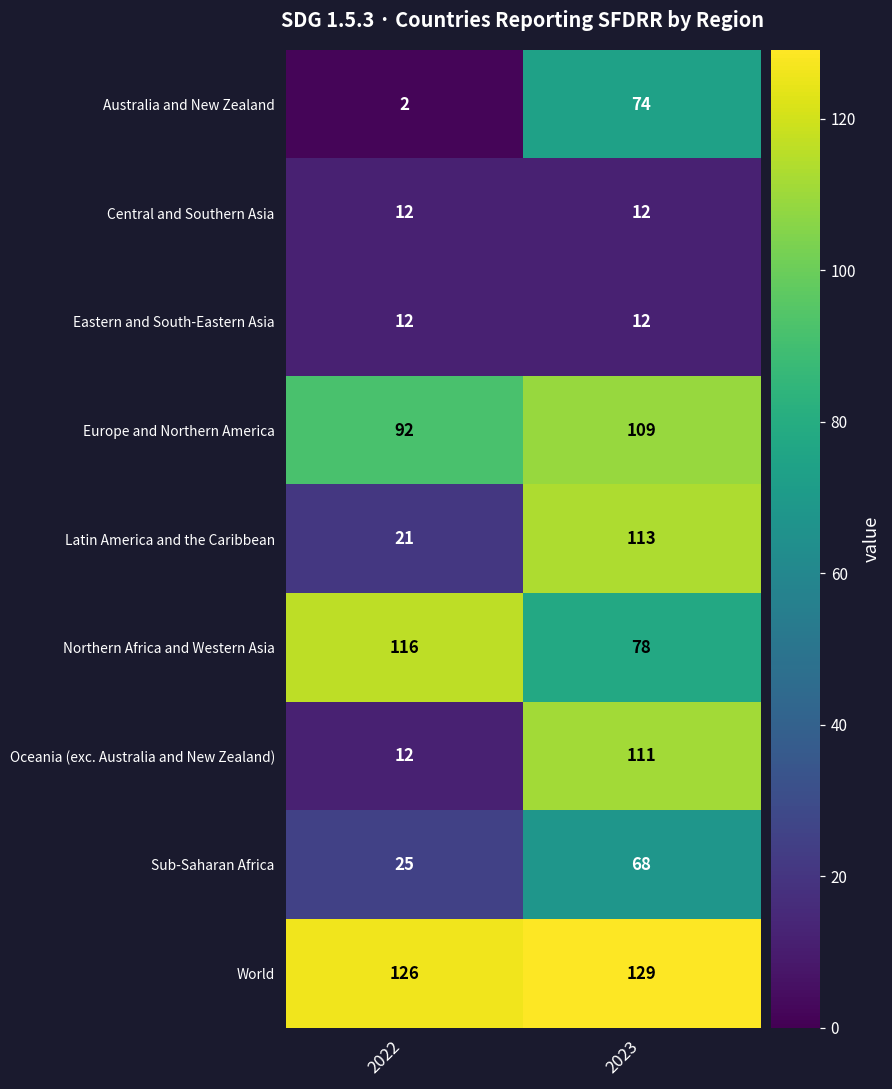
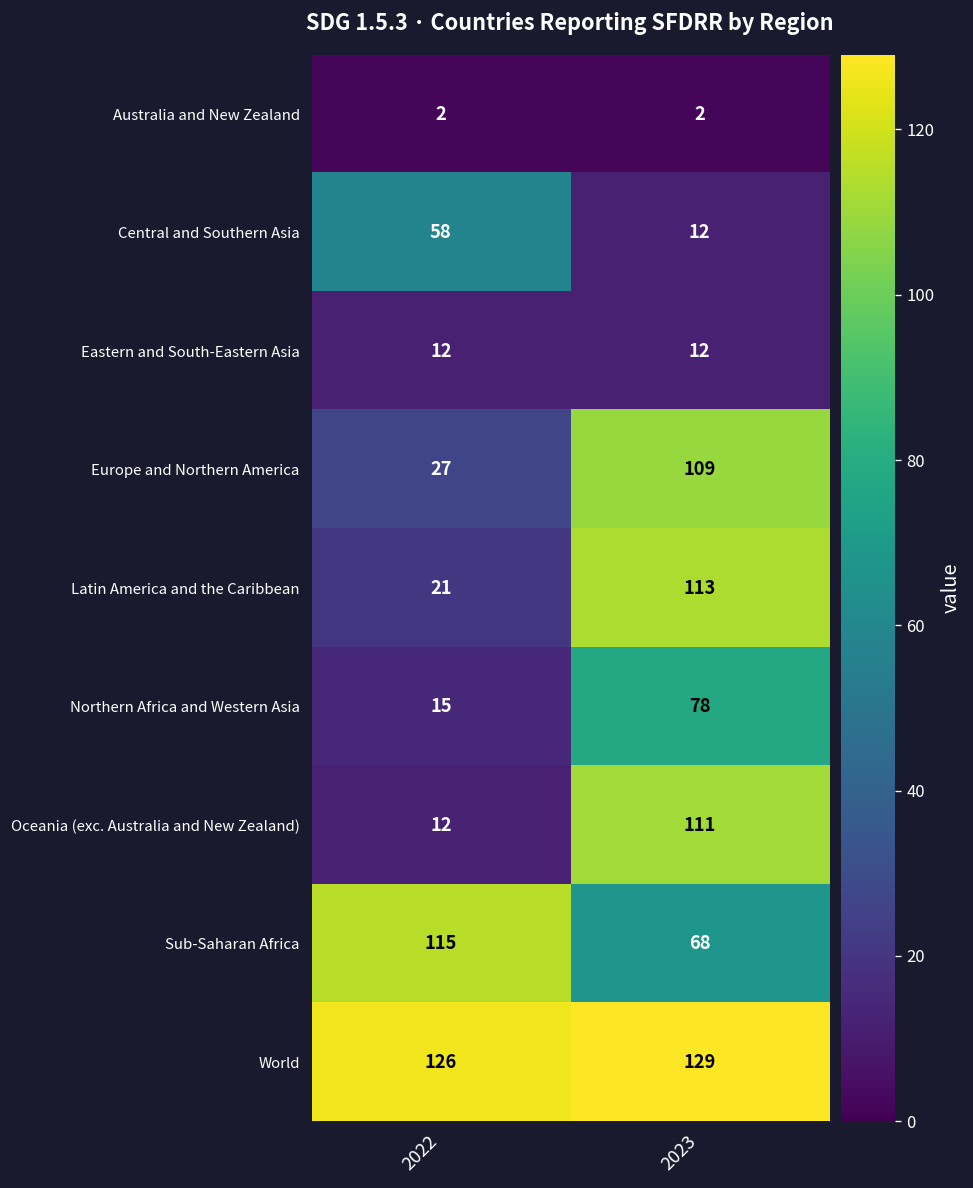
  {
    "Australia and New Zealand": {
      "2022": 2,
-     "2023": 74
+     "2023": 2
    },
    "Central and Southern Asia": {
-     "2022": 12,
+     "2022": 58,
      "2023": 12
    },
    "Eastern and South-Eastern Asia": {
      "2022": 12,
      "2023": 12
    },
    "Europe and Northern America": {
-     "2022": 92,
+     "2022": 27,
      "2023": 109
    },
    "Latin America and the Caribbean": {
      "2022": 21,
      "2023": 113
    },
    "Northern Africa and Western Asia": {
-     "2022": 116,
+     "2022": 15,
      "2023": 78
    },
    "Oceania (exc. Australia and New Zealand)": {
      "2022": 12,
      "2023": 111
    },
    "Sub-Saharan Africa": {
-     "2022": 25,
+     "2022": 115,
      "2023": 68
    },
    "World": {
      "2022": 126,
      "2023": 129
    }
  }
